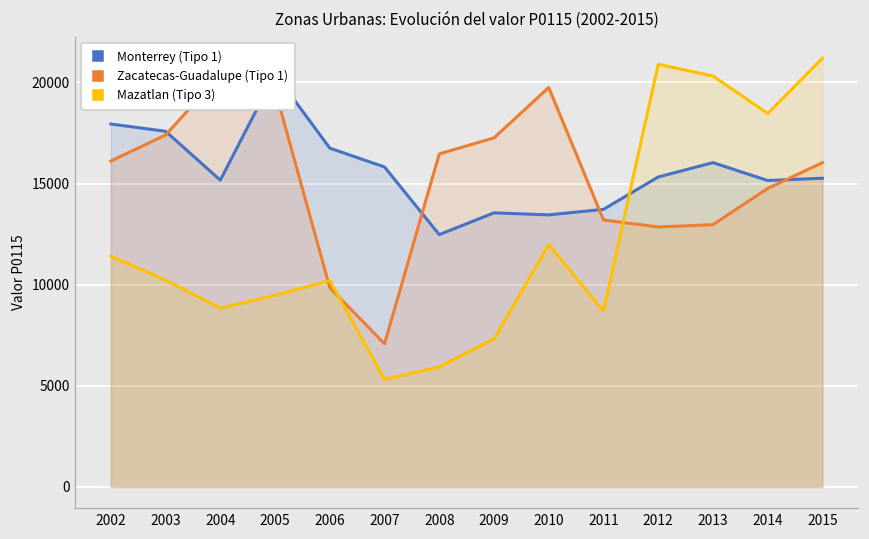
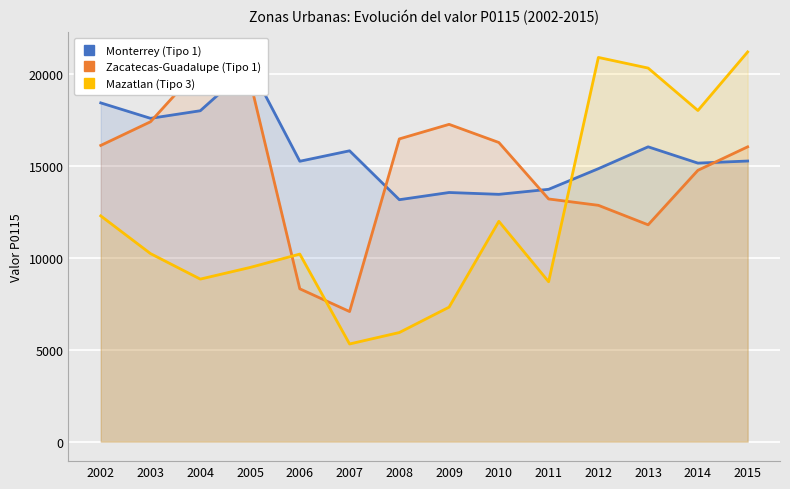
  {
    "Monterrey (Tipo 1)": {
-     "2002": 17900,
+     "2002": 18400,
      "2003": 17600,
-     "2004": 15200,
-     "2006": 16800,
+     "2004": 18000,
+     "2006": 15300,
      "2007": 15800,
-     "2008": 12500,
+     "2008": 13200,
      "2009": 13600,
      "2010": 13500,
      "2011": 13700,
-     "2012": 15300,
+     "2012": 14800,
      "2013": 16000,
      "2014": 15100,
      "2015": 15300
    },
    "Zacatecas-Guadalupe (Tipo 1)": {
      "2002": 16100,
      "2003": 17400,
-     "2006": 9900,
+     "2006": 8300,
      "2007": 7100,
      "2008": 16500,
      "2009": 17300,
-     "2010": 19700,
+     "2010": 16300,
      "2011": 13200,
      "2012": 12900,
-     "2013": 13000,
+     "2013": 11800,
      "2014": 14800,
      "2015": 16000
    },
    "Mazatlan (Tipo 3)": {
-     "2002": 11400,
+     "2002": 12300,
      "2003": 10200,
      "2004": 8800,
      "2005": 9500,
      "2006": 10200,
      "2007": 5300,
      "2008": 5900,
      "2009": 7300,
      "2010": 12000,
      "2011": 8700,
      "2012": 20900,
      "2013": 20300,
-     "2014": 18500,
+     "2014": 18000,
      "2015": 21200
    }
  }
